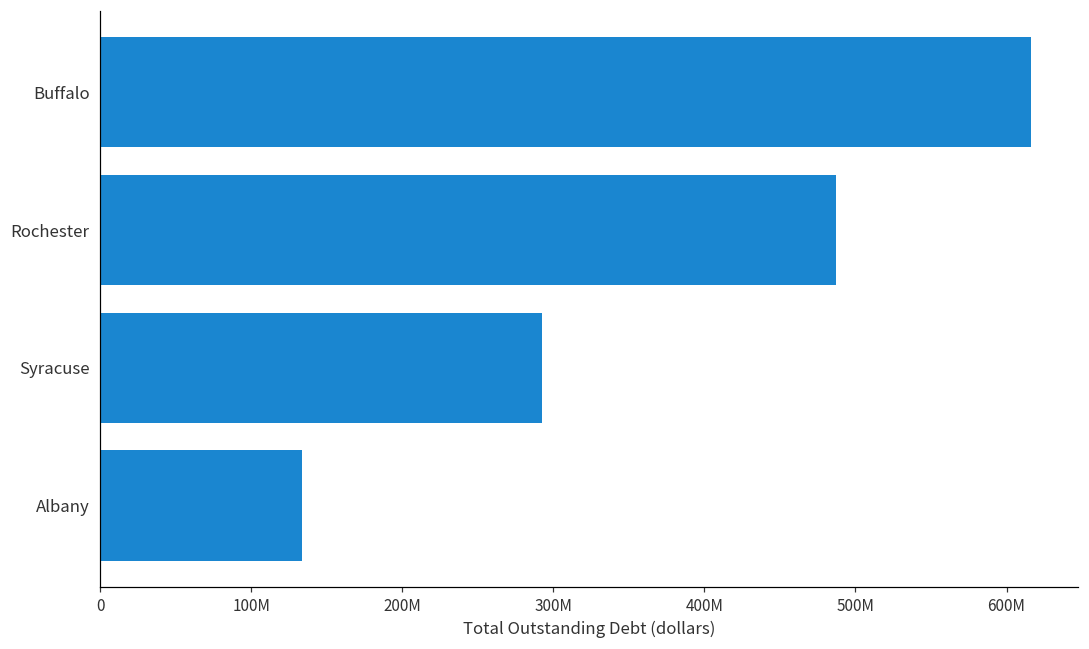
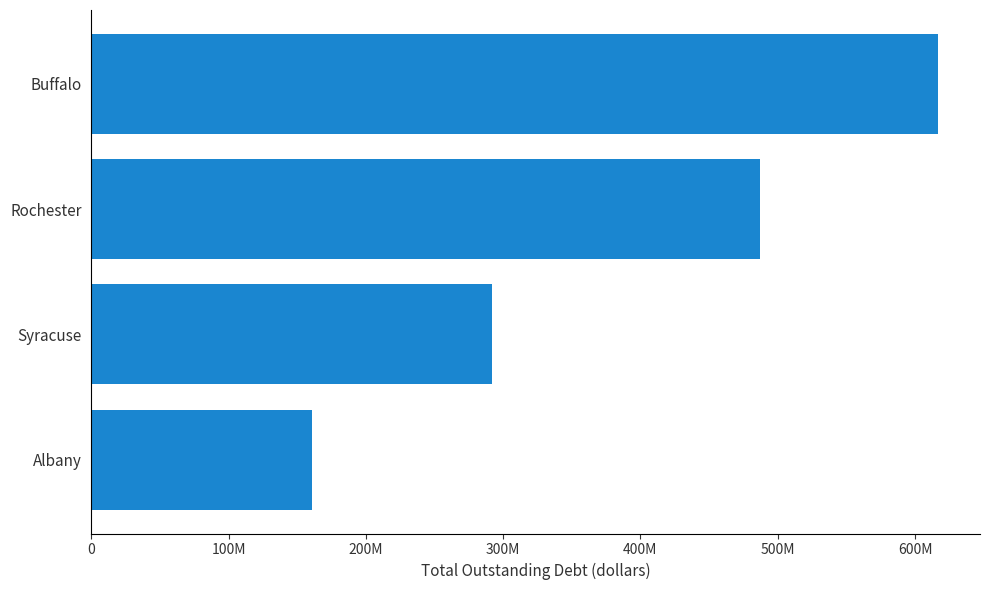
  {
    "Buffalo": 616000000,
    "Rochester": 487000000,
    "Syracuse": 292000000,
-   "Albany": 134000000
+   "Albany": 161000000
  }
